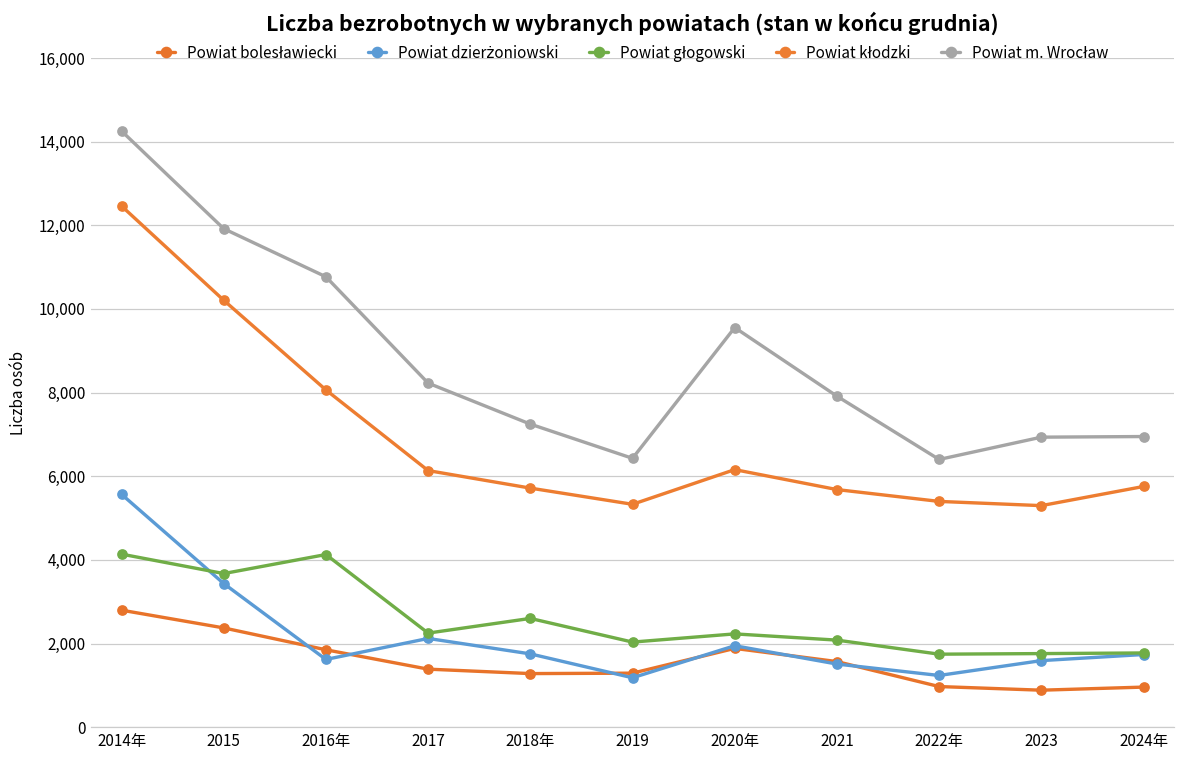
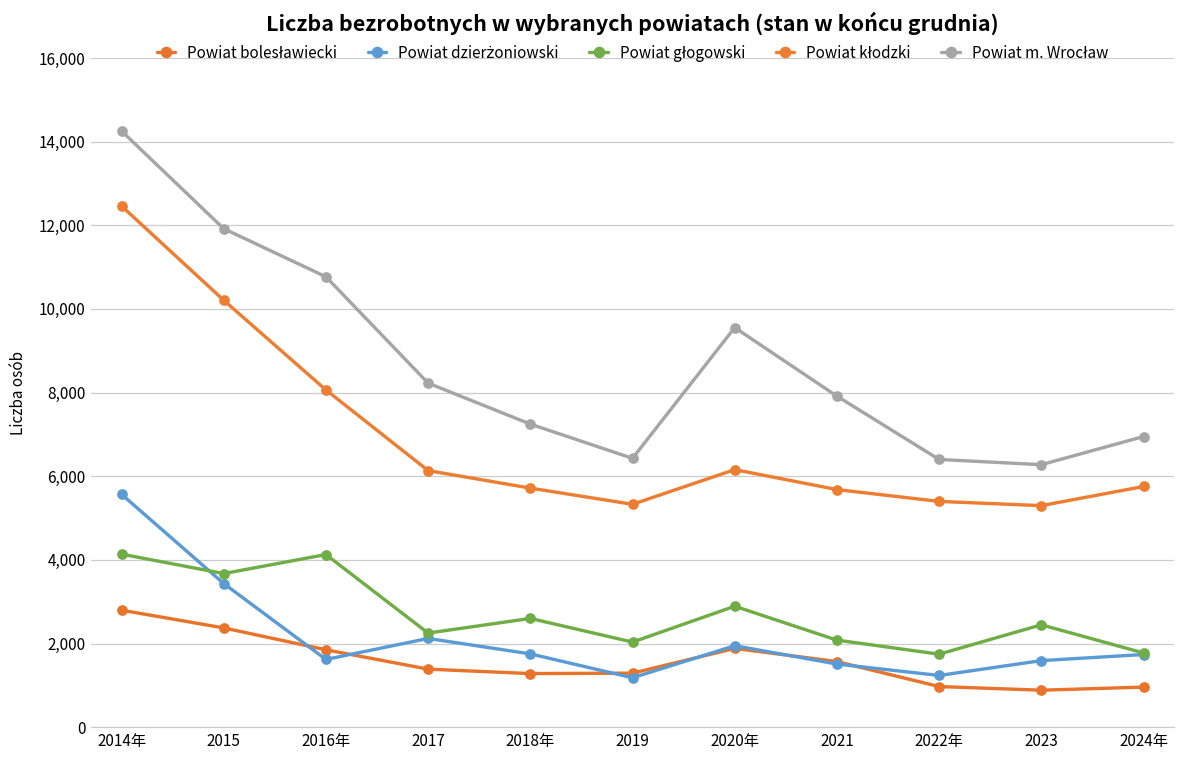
  {
    "Powiat dzierżoniowski": {
      "2014年": "5,600",
      "2015": "3,400",
      "2016年": "1,600",
      "2017": "2,100",
      "2018年": "1,800",
      "2019": "1,200",
      "2022年": "1,200",
      "2023": "1,600"
    },
    "Powiat głogowski": {
      "2014年": "4,100",
      "2015": "3,700",
      "2016年": "4,100",
      "2017": "2,300",
      "2018年": "2,600",
      "2019": "2,000",
-     "2020年": "2,200",
+     "2020年": "2,900",
      "2021": "2,100",
      "2022年": "1,700",
-     "2023": "1,800"
+     "2023": "2,400"
    },
    "Powiat m. Wrocław": {
      "2014年": "14,300",
      "2015": "11,900",
      "2016年": "10,800",
      "2017": "8,200",
      "2018年": "7,200",
      "2019": "6,400",
      "2020年": "9,600",
      "2021": "7,900",
      "2022年": "6,400",
-     "2023": "6,900",
+     "2023": "6,300",
      "2024年": "7,000"
    }
  }
